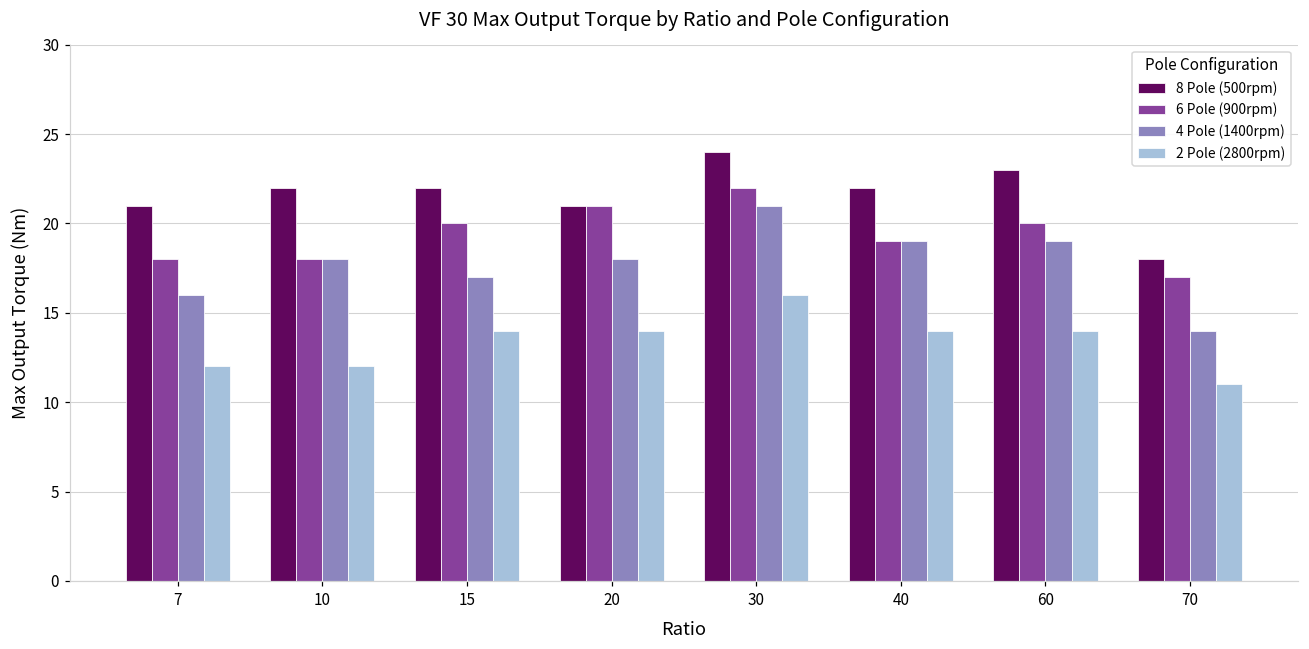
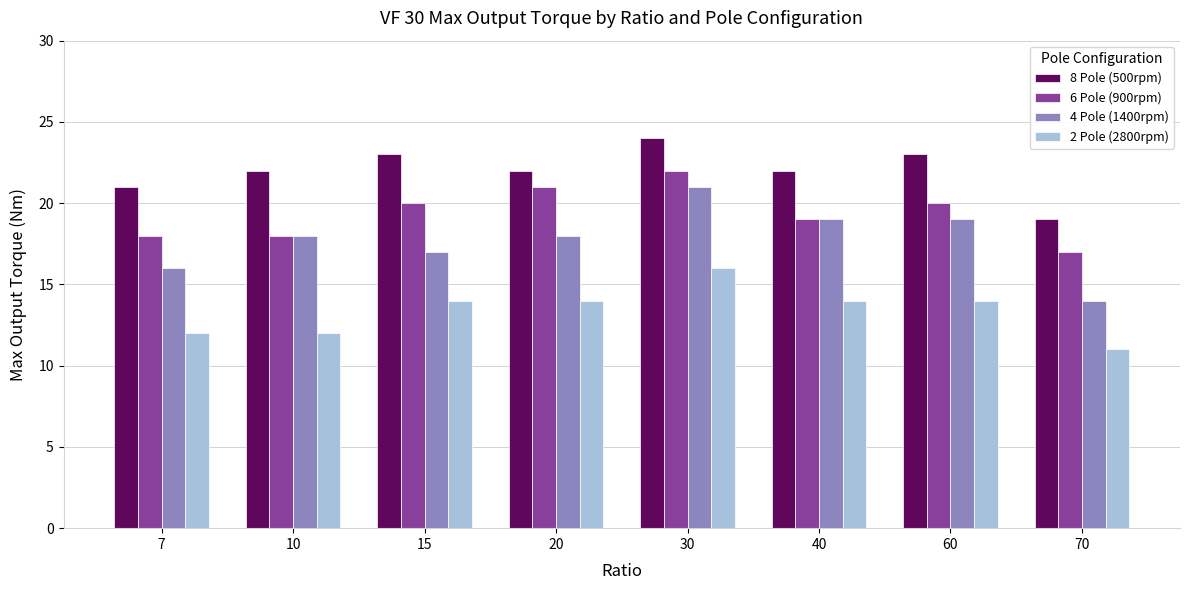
  {
    "8 Pole (500rpm)": {
      "7": 21,
      "10": 22,
-     "15": 22,
-     "20": 21,
+     "15": 23,
+     "20": 22,
      "30": 24,
      "40": 22,
      "60": 23,
-     "70": 18
+     "70": 19
    },
    "6 Pole (900rpm)": {
      "7": 18,
      "10": 18,
      "15": 20,
      "20": 21,
      "30": 22,
      "40": 19,
      "60": 20,
      "70": 17
    },
    "4 Pole (1400rpm)": {
      "7": 16,
      "10": 18,
      "15": 17,
      "20": 18,
      "30": 21,
      "40": 19,
      "60": 19,
      "70": 14
    },
    "2 Pole (2800rpm)": {
      "7": 12,
      "10": 12,
      "15": 14,
      "20": 14,
      "30": 16,
      "40": 14,
      "60": 14,
      "70": 11
    }
  }
